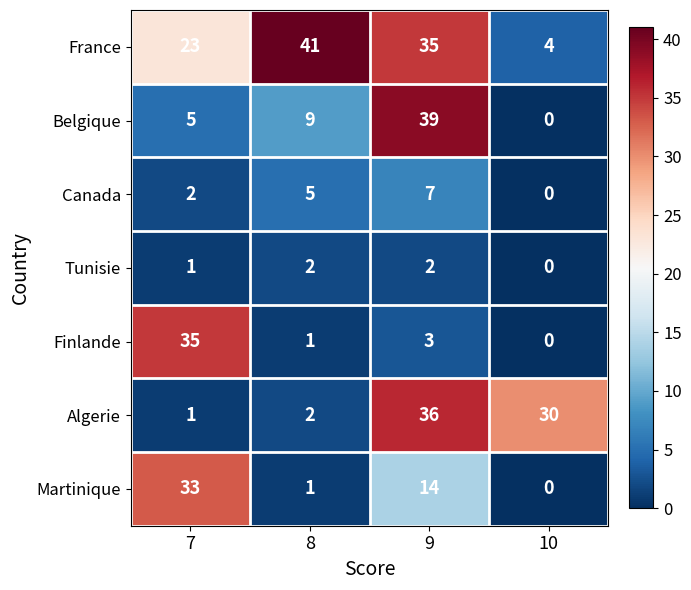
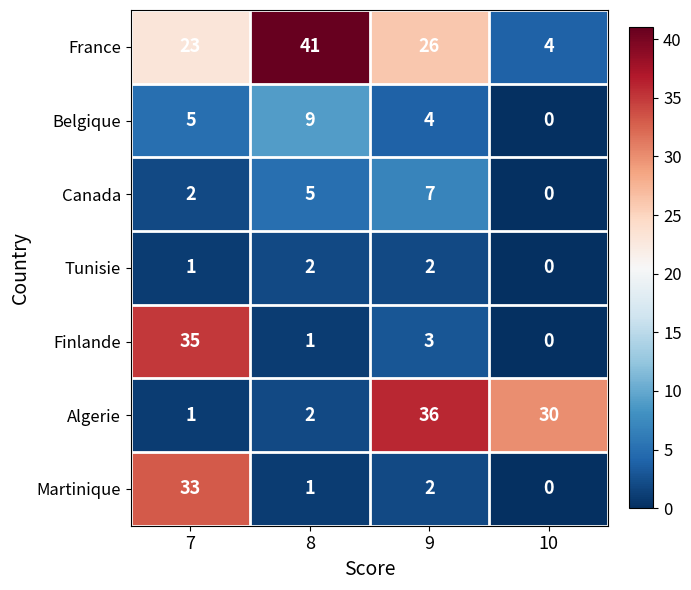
  {
    "France": {
      "8": 41,
-     "9": 35,
+     "9": 26,
      "10": 4
    },
    "Belgique": {
      "7": 5,
      "8": 9,
-     "9": 39,
+     "9": 4,
      "10": 0
    },
    "Canada": {
      "7": 2,
      "8": 5,
      "9": 7,
      "10": 0
    },
    "Tunisie": {
      "7": 1,
      "8": 2,
      "9": 2,
      "10": 0
    },
    "Finlande": {
      "7": 35,
      "8": 1,
      "9": 3,
      "10": 0
    },
    "Algerie": {
      "7": 1,
      "8": 2,
      "9": 36,
      "10": 30
    },
    "Martinique": {
      "7": 33,
      "8": 1,
-     "9": 14,
+     "9": 2,
      "10": 0
    }
  }
